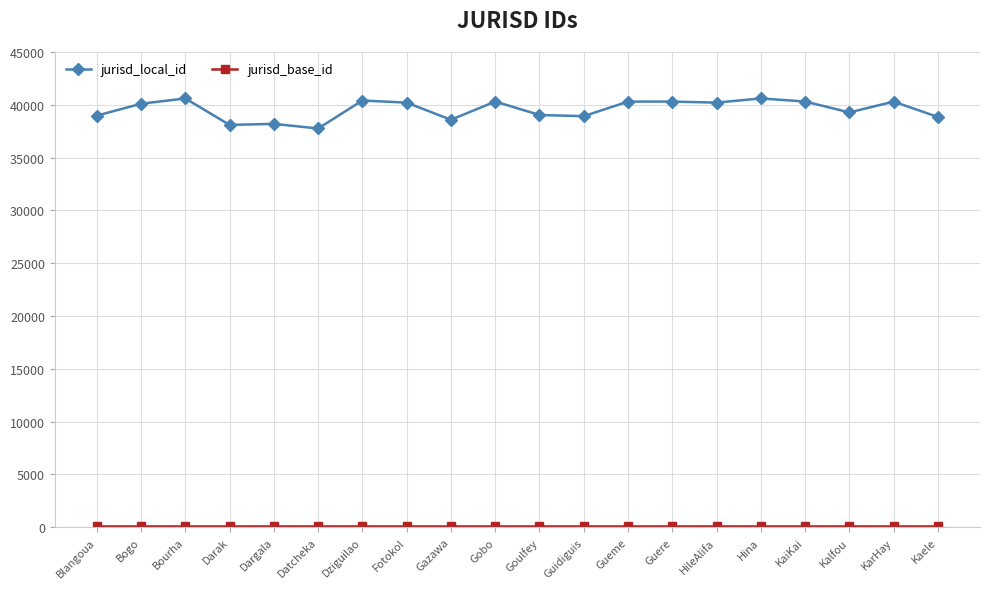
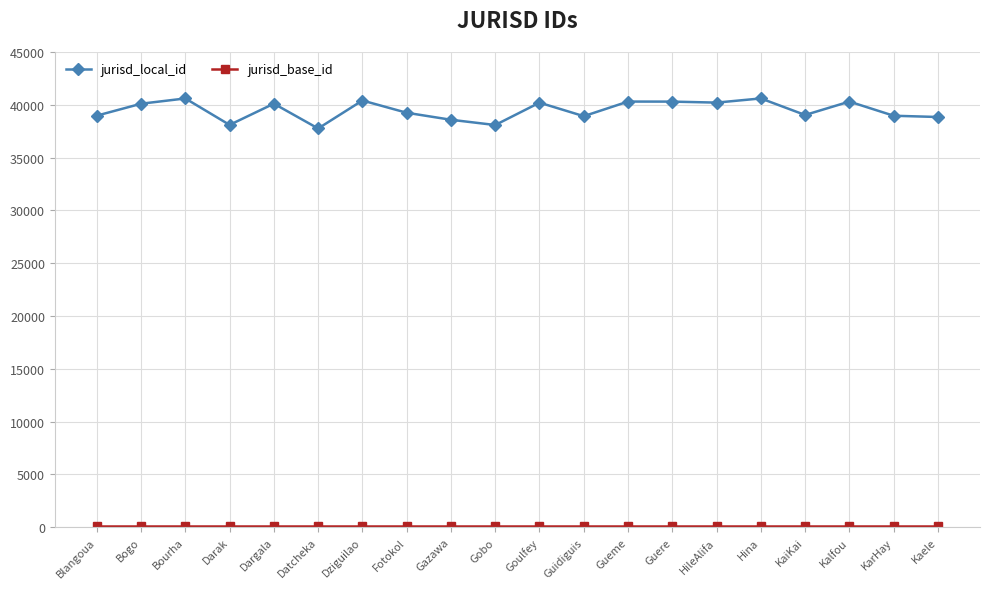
  {
    "jurisd_local_id": {
      "Blangoua": 39000,
      "Bogo": 40100,
      "Bourha": 40600,
      "Darak": 38100,
-     "Dargala": 38200,
+     "Dargala": 40100,
      "Datcheka": 37800,
      "Dziguilao": 40400,
-     "Fotokol": 40200,
+     "Fotokol": 39200,
      "Gazawa": 38600,
-     "Gobo": 40300,
-     "Goulfey": 39000,
+     "Gobo": 38100,
+     "Goulfey": 40200,
      "Guidiguis": 38900,
      "Gueme": 40300,
      "Guere": 40300,
      "HileAlifa": 40200,
      "Hina": 40600,
-     "KaiKai": 40300,
-     "Kalfou": 39300,
-     "KarHay": 40300,
+     "KaiKai": 39000,
+     "Kalfou": 40300,
+     "KarHay": 39000,
      "Kaele": 38800
    },
    "jurisd_base_id": {
      "Blangoua": 100,
      "Bogo": 100,
      "Bourha": 100,
      "Darak": 100,
      "Dargala": 100,
      "Datcheka": 100,
      "Dziguilao": 100,
      "Fotokol": 100,
      "Gazawa": 100,
      "Gobo": 100,
      "Goulfey": 100,
      "Guidiguis": 100,
      "Gueme": 100,
      "Guere": 100,
      "HileAlifa": 100,
      "Hina": 100,
      "KaiKai": 100,
      "Kalfou": 100,
      "KarHay": 100,
      "Kaele": 100
    }
  }
